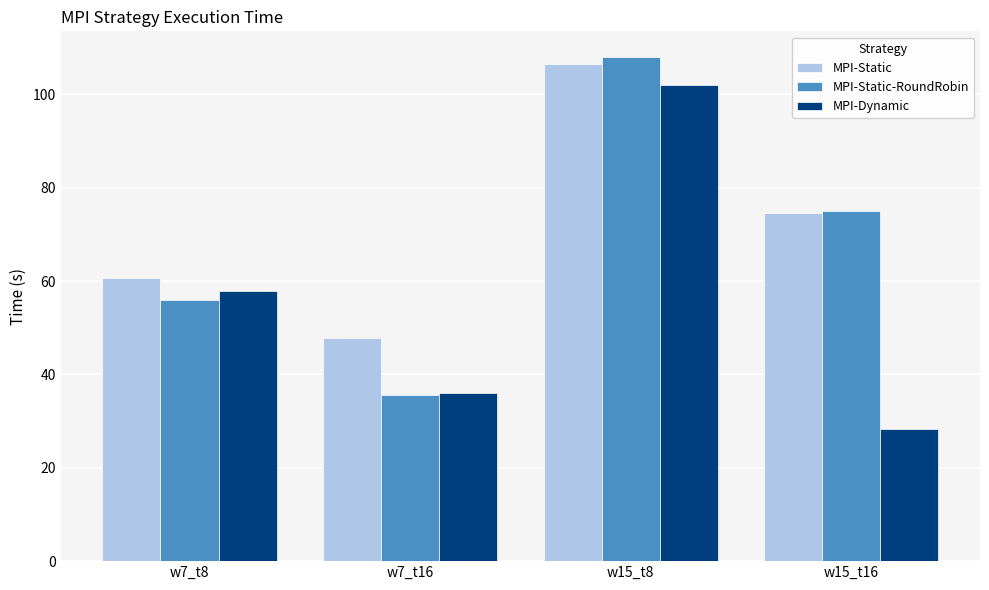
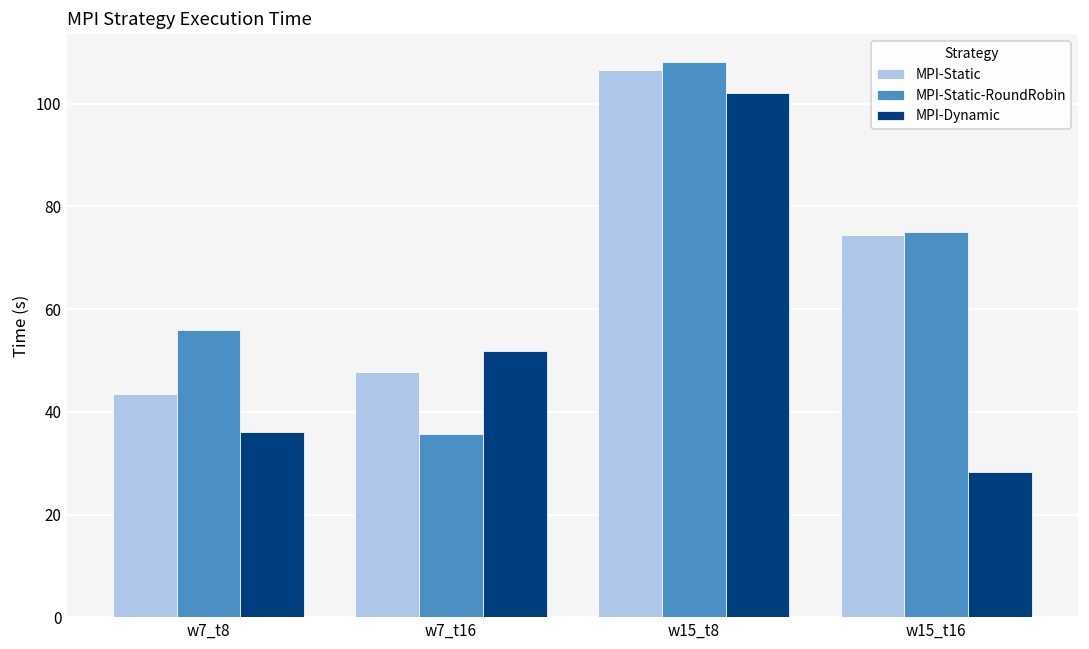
  {
    "MPI-Static": {
-     "w7_t8": 61,
+     "w7_t8": 43,
      "w7_t16": 48,
      "w15_t8": 107,
      "w15_t16": 75
    },
    "MPI-Static-RoundRobin": {
      "w7_t8": 56,
      "w7_t16": 36,
      "w15_t8": 108,
      "w15_t16": 75
    },
    "MPI-Dynamic": {
-     "w7_t8": 58,
-     "w7_t16": 36,
+     "w7_t8": 36,
+     "w7_t16": 52,
      "w15_t8": 102,
      "w15_t16": 28
    }
  }
